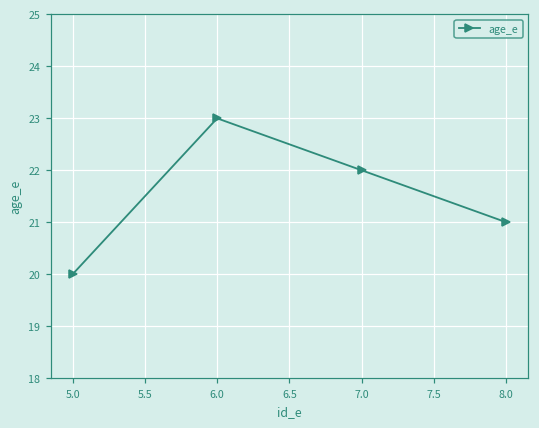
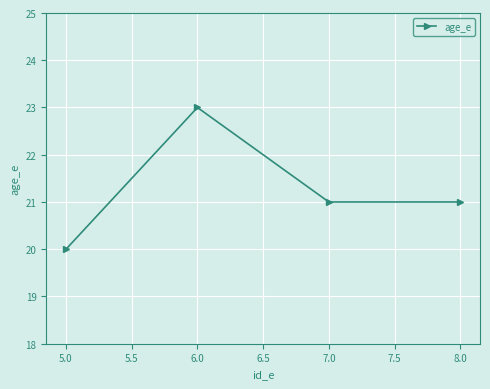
  {
    "5.0": 20,
    "6.0": 23,
-   "7.0": 22,
+   "7.0": 21,
    "8.0": 21
  }
